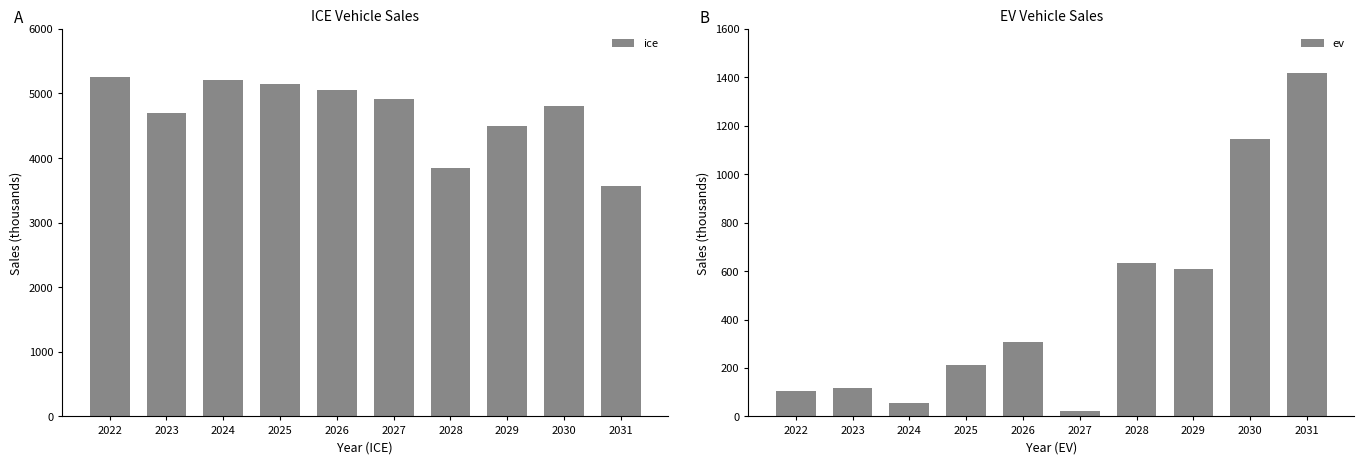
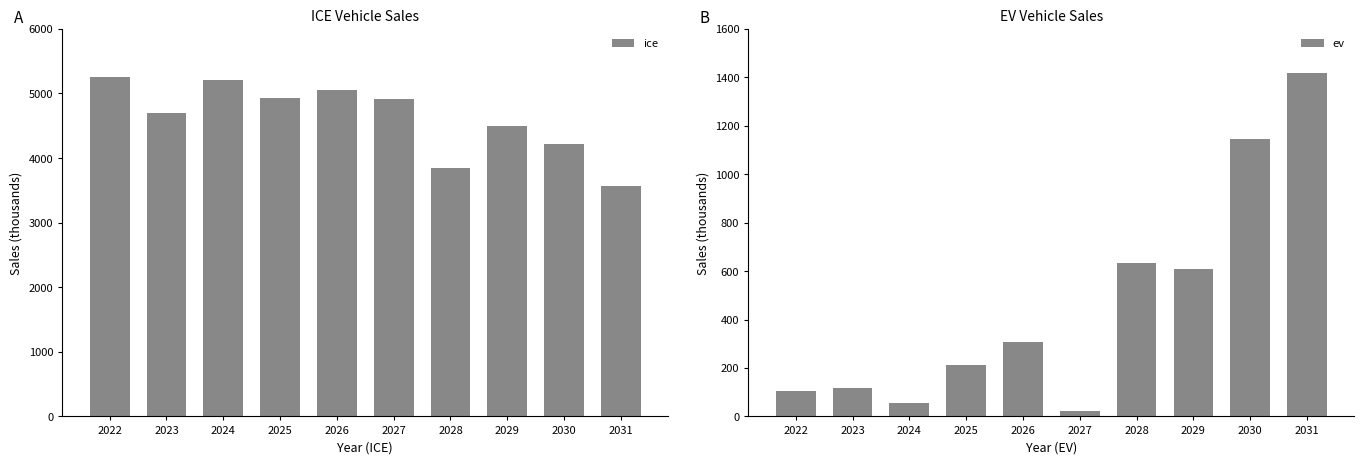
  {
    "ICE Vehicle Sales": {
      "2022": 5300,
      "2023": 4700,
      "2024": 5200,
-     "2025": 5200,
+     "2025": 4900,
      "2026": 5100,
      "2027": 4900,
      "2028": 3900,
      "2029": 4500,
-     "2030": 4800,
+     "2030": 4200,
      "2031": 3600
    },
    "EV Vehicle Sales": {
      "2022": 100,
      "2023": 120,
      "2024": 50,
      "2025": 210,
      "2026": 310,
      "2027": 20,
      "2028": 630,
      "2029": 610,
      "2030": 1150,
      "2031": 1420
    }
  }
